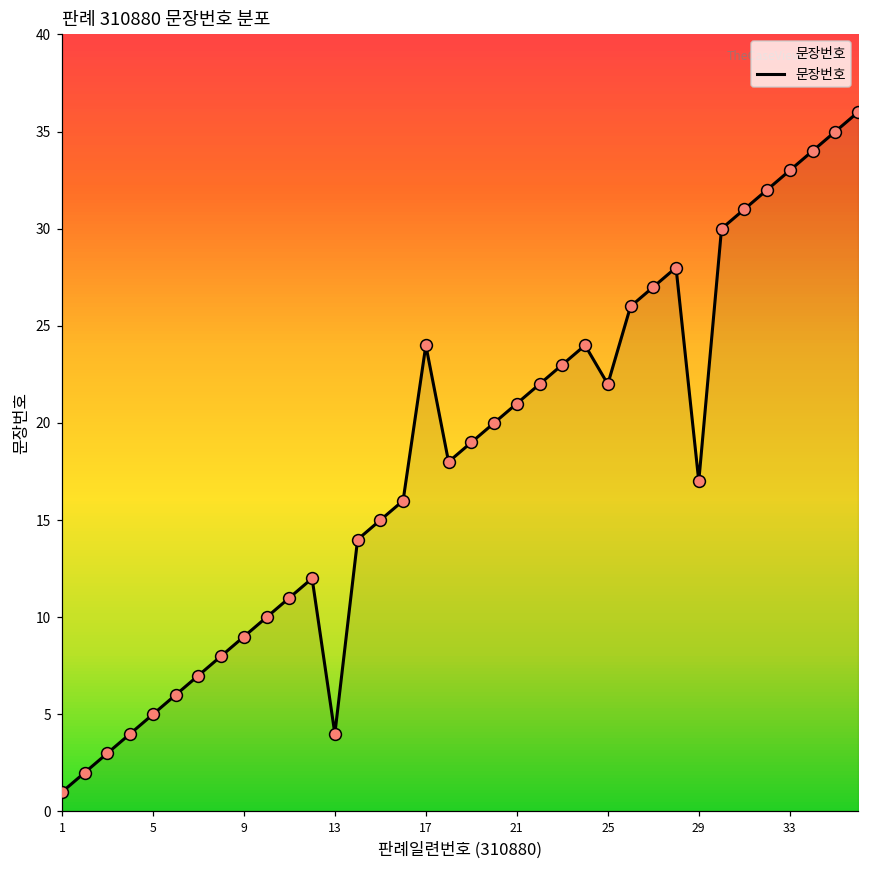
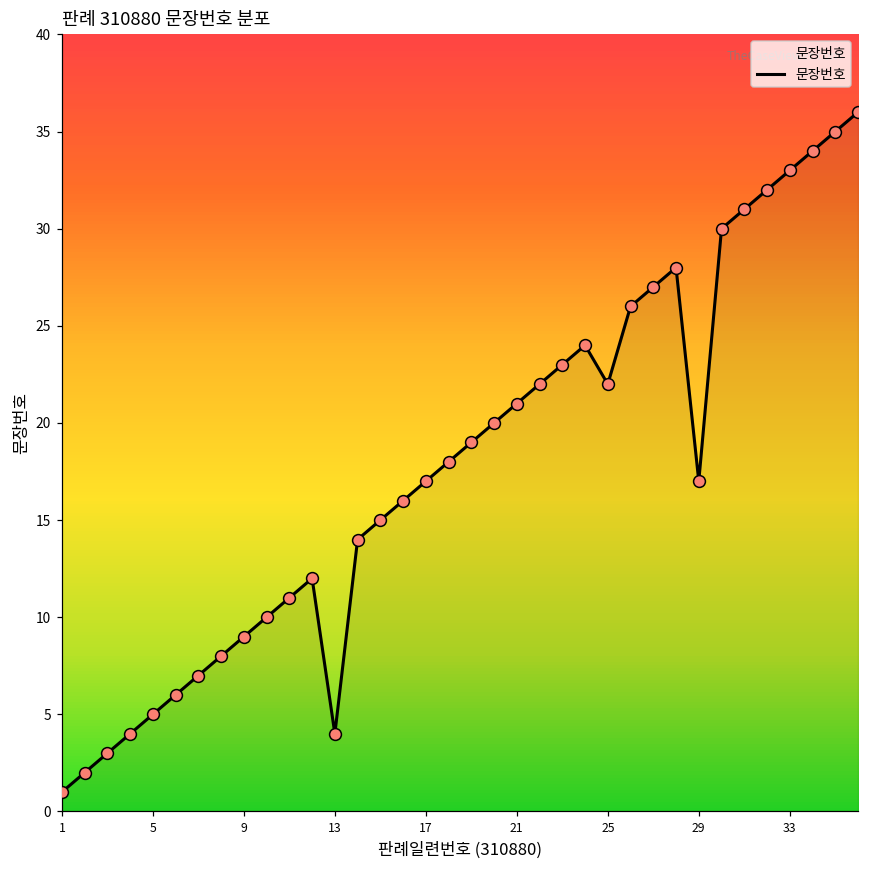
  {
    "1": 1,
    "5": 5,
    "9": 9,
    "13": 4,
-   "17": 24,
+   "17": 17,
    "21": 21,
    "25": 22,
    "29": 17,
    "33": 33
  }
